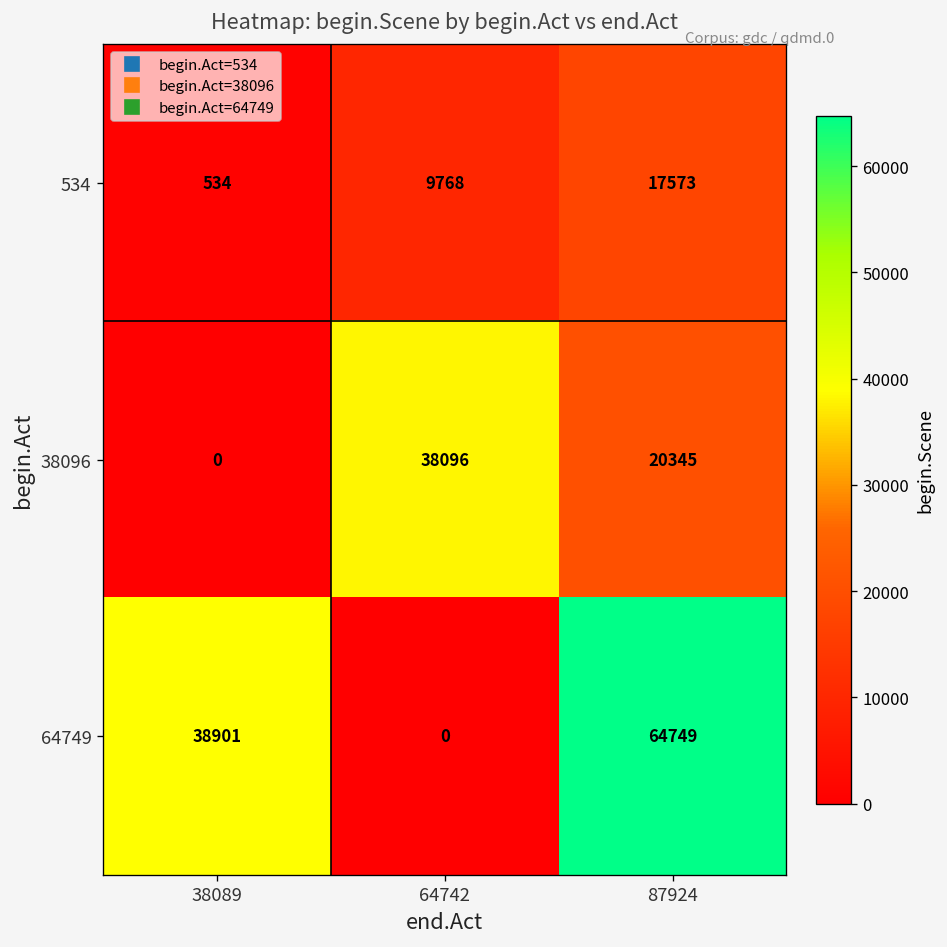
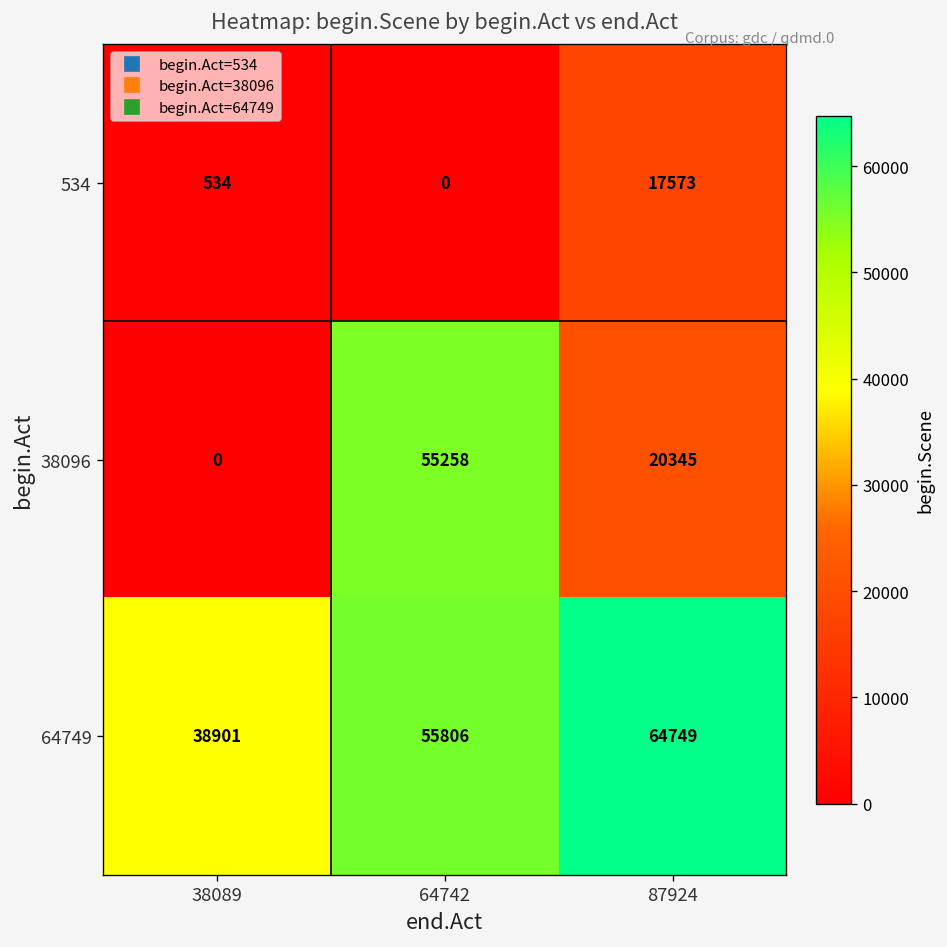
  {
    "534": {
      "38089": 534,
-     "64742": 9768,
+     "64742": 0,
      "87924": 17573
    },
    "38096": {
      "38089": 0,
-     "64742": 38096,
+     "64742": 55258,
      "87924": 20345
    },
    "64749": {
      "38089": 38901,
-     "64742": 0,
+     "64742": 55806,
      "87924": 64749
    }
  }
